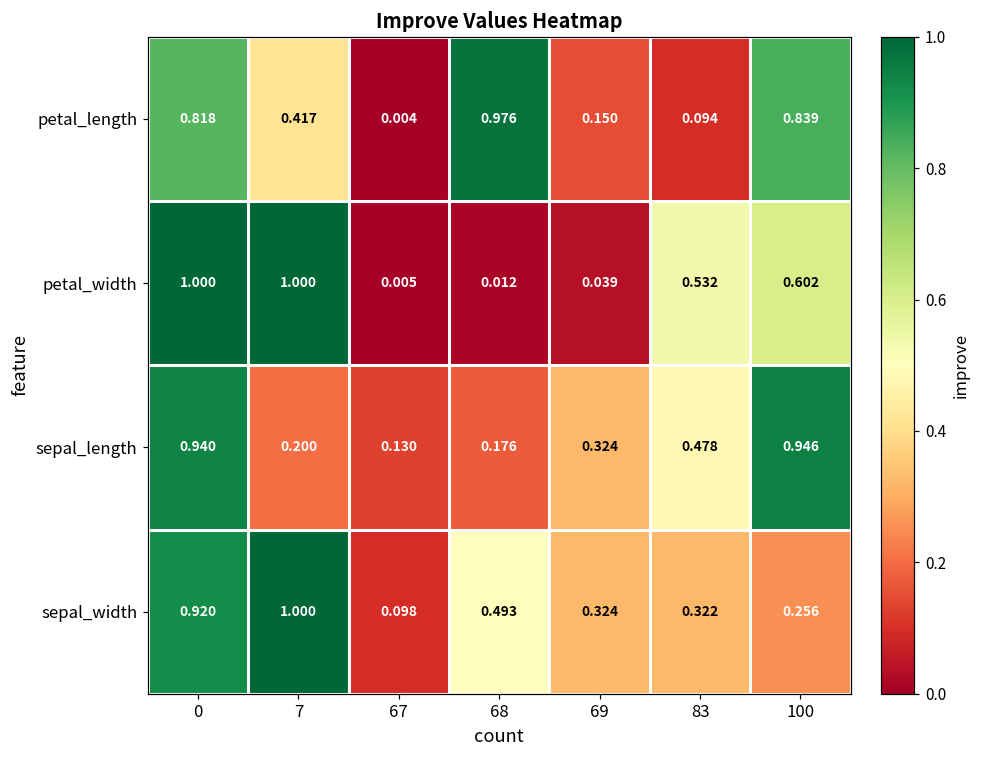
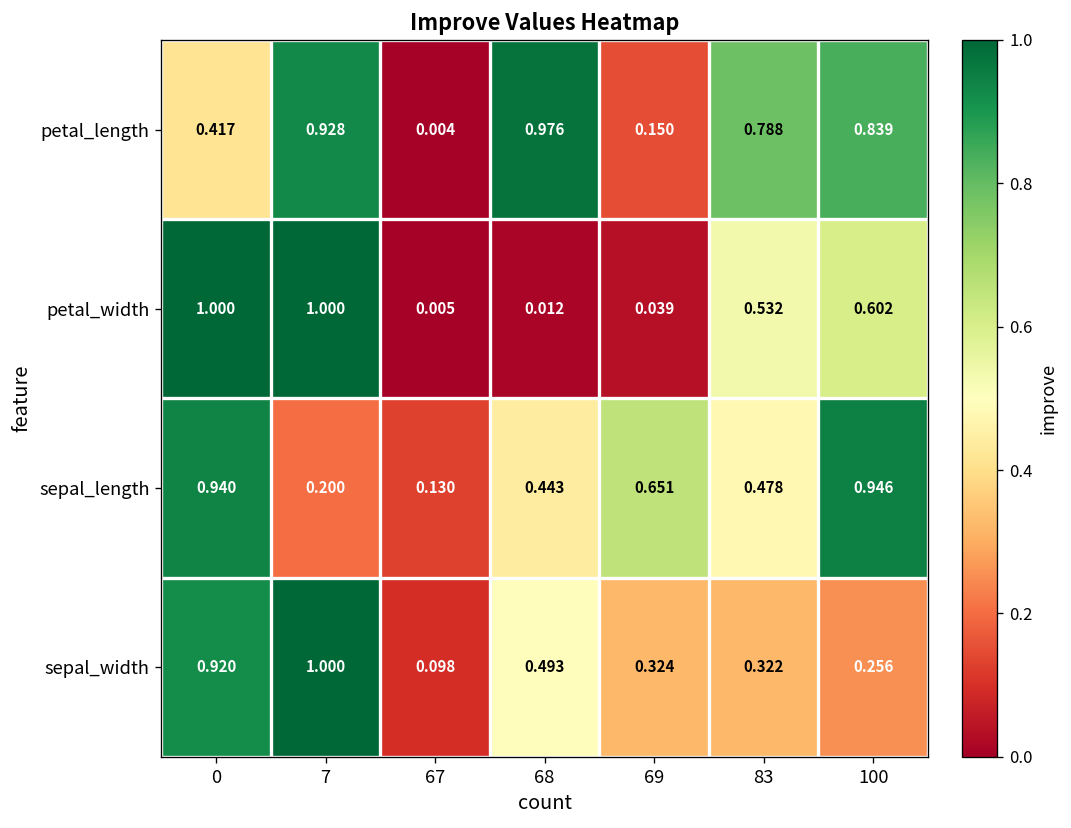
  {
    "petal_length": {
-     "0": 0.818,
-     "7": 0.417,
+     "0": 0.417,
+     "7": 0.928,
      "67": 0.004,
      "68": 0.976,
      "69": 0.150,
-     "83": 0.094,
+     "83": 0.788,
      "100": 0.839
    },
    "petal_width": {
      "0": 1.000,
      "7": 1.000,
      "67": 0.005,
      "68": 0.012,
      "69": 0.039,
      "83": 0.532,
      "100": 0.602
    },
    "sepal_length": {
      "0": 0.940,
      "7": 0.200,
      "67": 0.130,
-     "68": 0.176,
-     "69": 0.324,
+     "68": 0.443,
+     "69": 0.651,
      "83": 0.478,
      "100": 0.946
    },
    "sepal_width": {
      "0": 0.920,
      "7": 1.000,
      "67": 0.098,
      "68": 0.493,
      "69": 0.324,
      "83": 0.322,
      "100": 0.256
    }
  }
